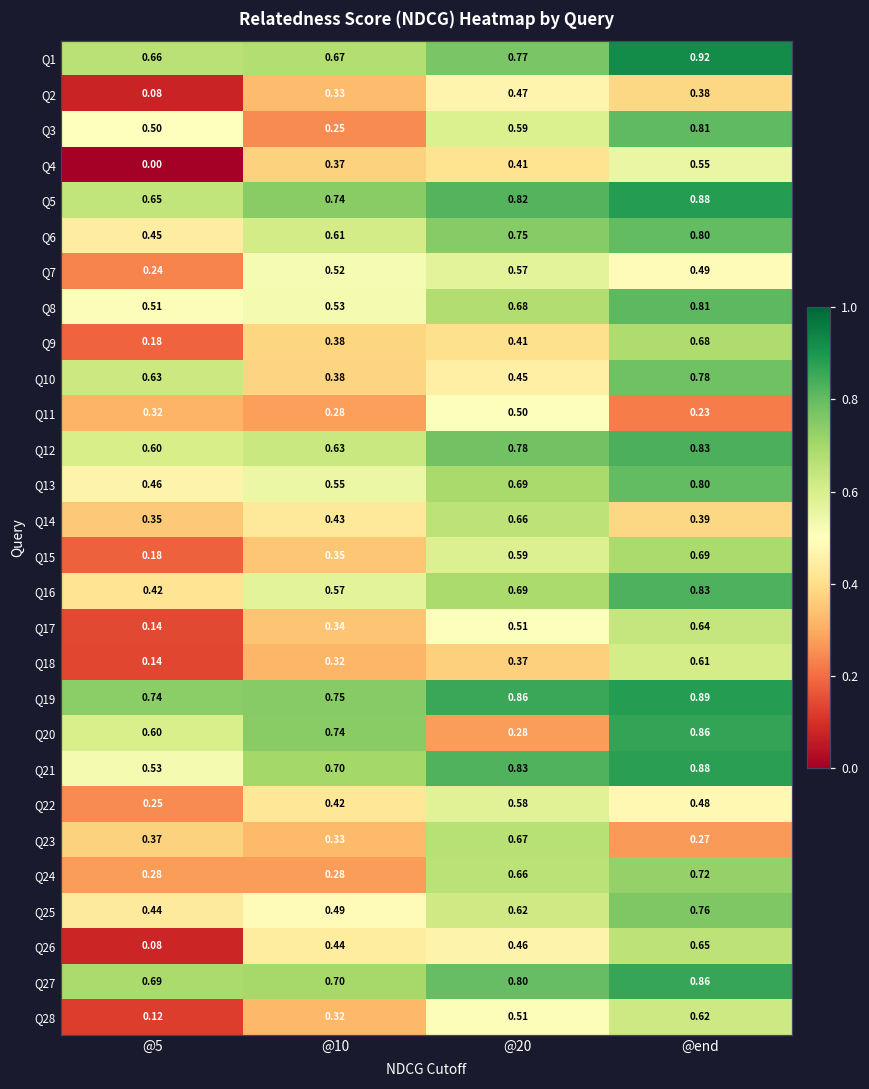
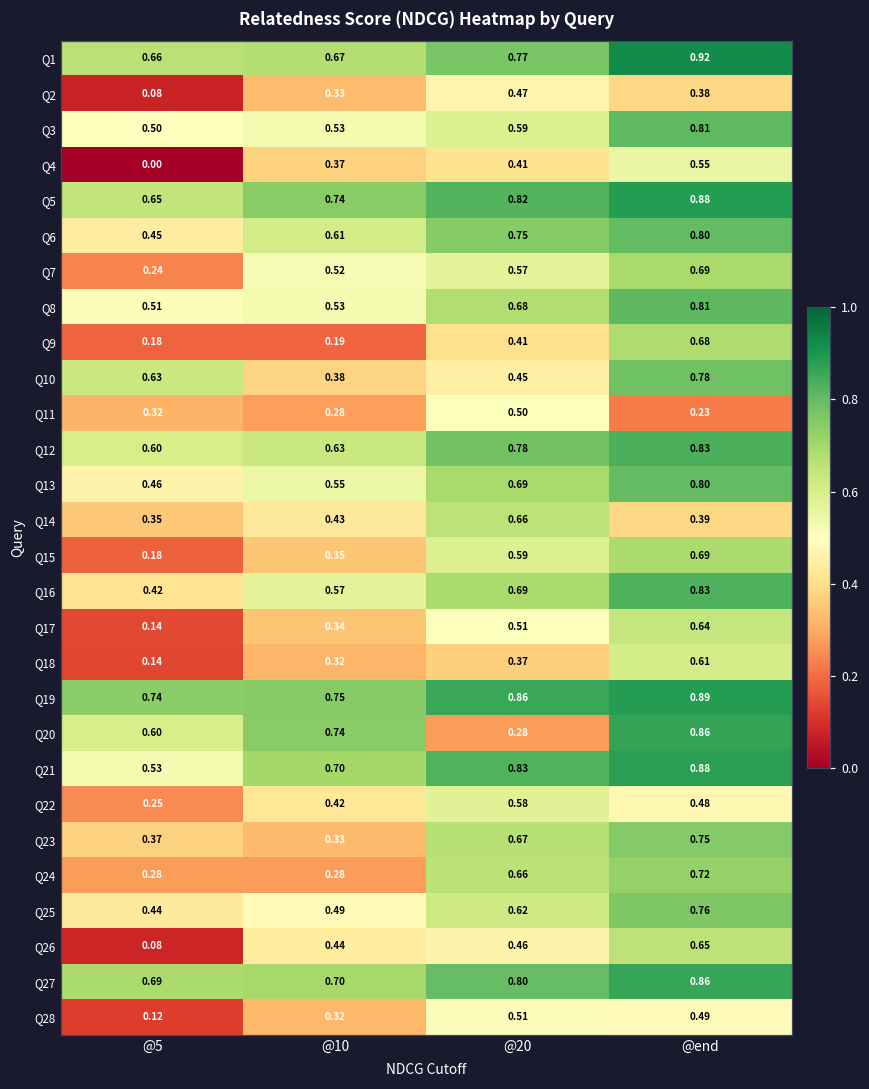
  {
    "Q1": {
      "@5": 0.66,
      "@10": 0.67,
      "@20": 0.77,
      "@end": 0.92
    },
    "Q2": {
      "@5": 0.08,
      "@10": 0.33,
      "@20": 0.47,
      "@end": 0.38
    },
    "Q3": {
      "@5": 0.50,
-     "@10": 0.25,
+     "@10": 0.53,
      "@20": 0.59,
      "@end": 0.81
    },
    "Q4": {
      "@5": 0.00,
      "@10": 0.37,
      "@20": 0.41,
      "@end": 0.55
    },
    "Q5": {
      "@5": 0.65,
      "@10": 0.74,
      "@20": 0.82,
      "@end": 0.88
    },
    "Q6": {
      "@5": 0.45,
      "@10": 0.61,
      "@20": 0.75,
      "@end": 0.80
    },
    "Q7": {
      "@5": 0.24,
      "@10": 0.52,
      "@20": 0.57,
-     "@end": 0.49
+     "@end": 0.69
    },
    "Q8": {
      "@5": 0.51,
      "@10": 0.53,
      "@20": 0.68,
      "@end": 0.81
    },
    "Q9": {
      "@5": 0.18,
-     "@10": 0.38,
+     "@10": 0.19,
      "@20": 0.41,
      "@end": 0.68
    },
    "Q10": {
      "@5": 0.63,
      "@10": 0.38,
      "@20": 0.45,
      "@end": 0.78
    },
    "Q11": {
      "@5": 0.32,
      "@10": 0.28,
      "@20": 0.50,
      "@end": 0.23
    },
    "Q12": {
      "@5": 0.60,
      "@10": 0.63,
      "@20": 0.78,
      "@end": 0.83
    },
    "Q13": {
      "@5": 0.46,
      "@10": 0.55,
      "@20": 0.69,
      "@end": 0.80
    },
    "Q14": {
      "@5": 0.35,
      "@10": 0.43,
      "@20": 0.66,
      "@end": 0.39
    },
    "Q15": {
      "@5": 0.18,
      "@10": 0.35,
      "@20": 0.59,
      "@end": 0.69
    },
    "Q16": {
      "@5": 0.42,
      "@10": 0.57,
      "@20": 0.69,
      "@end": 0.83
    },
    "Q17": {
      "@5": 0.14,
      "@10": 0.34,
      "@20": 0.51,
      "@end": 0.64
    },
    "Q18": {
      "@5": 0.14,
      "@10": 0.32,
      "@20": 0.37,
      "@end": 0.61
    },
    "Q19": {
      "@5": 0.74,
      "@10": 0.75,
      "@20": 0.86,
      "@end": 0.89
    },
    "Q20": {
      "@5": 0.60,
      "@10": 0.74,
      "@20": 0.28,
      "@end": 0.86
    },
    "Q21": {
      "@5": 0.53,
      "@10": 0.70,
      "@20": 0.83,
      "@end": 0.88
    },
    "Q22": {
      "@5": 0.25,
      "@10": 0.42,
      "@20": 0.58,
      "@end": 0.48
    },
    "Q23": {
      "@5": 0.37,
      "@10": 0.33,
      "@20": 0.67,
-     "@end": 0.27
+     "@end": 0.75
    },
    "Q24": {
      "@5": 0.28,
      "@10": 0.28,
      "@20": 0.66,
      "@end": 0.72
    },
    "Q25": {
      "@5": 0.44,
      "@10": 0.49,
      "@20": 0.62,
      "@end": 0.76
    },
    "Q26": {
      "@5": 0.08,
      "@10": 0.44,
      "@20": 0.46,
      "@end": 0.65
    },
    "Q27": {
      "@5": 0.69,
      "@10": 0.70,
      "@20": 0.80,
      "@end": 0.86
    },
    "Q28": {
      "@5": 0.12,
      "@10": 0.32,
      "@20": 0.51,
-     "@end": 0.62
+     "@end": 0.49
    }
  }
